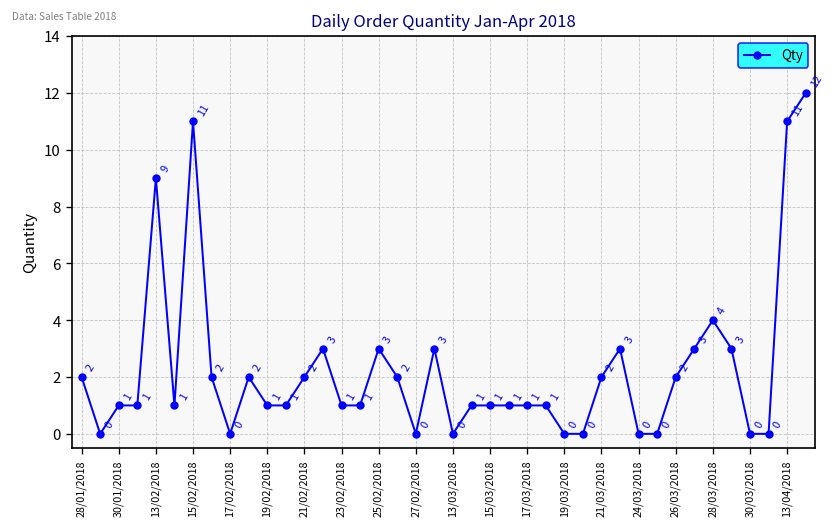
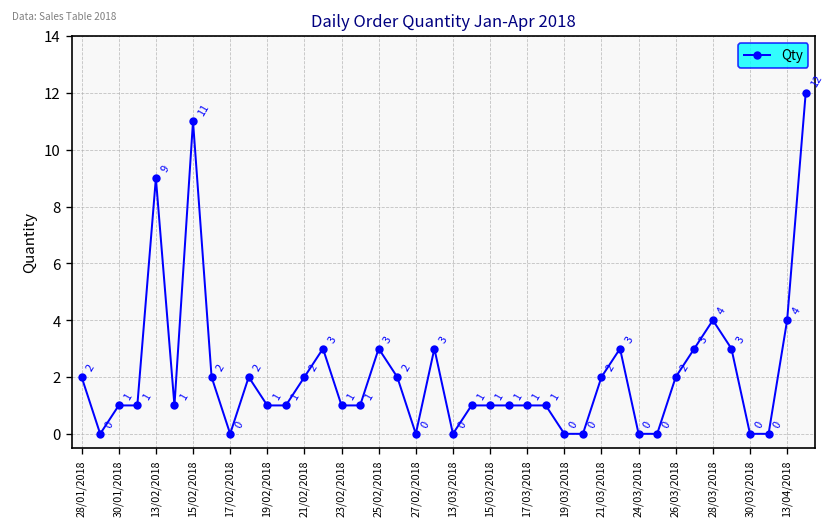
  {
    "28/01/2018": 2,
    "30/01/2018": 1,
    "13/02/2018": 9,
    "15/02/2018": 11,
    "17/02/2018": 0,
    "19/02/2018": 1,
    "21/02/2018": 2,
    "23/02/2018": 1,
    "25/02/2018": 3,
    "27/02/2018": 0,
    "13/03/2018": 0,
    "15/03/2018": 1,
    "17/03/2018": 1,
    "19/03/2018": 0,
    "21/03/2018": 2,
    "24/03/2018": 0,
    "26/03/2018": 2,
    "28/03/2018": 4,
    "30/03/2018": 0,
-   "13/04/2018": 11
+   "13/04/2018": 4
  }
